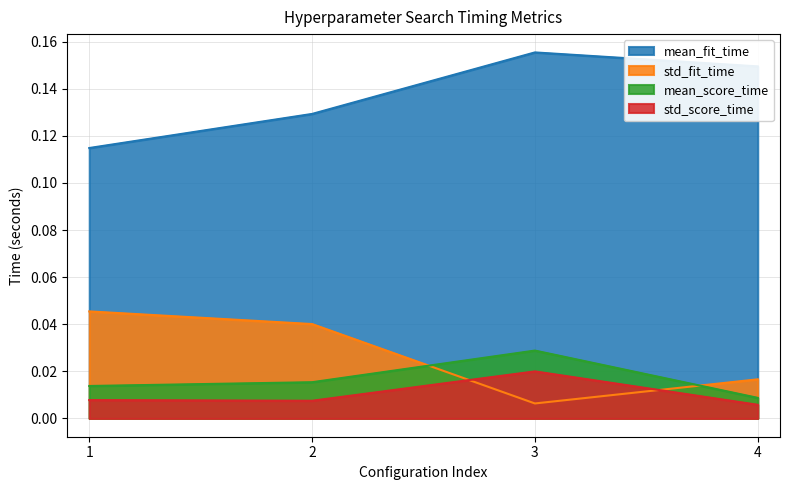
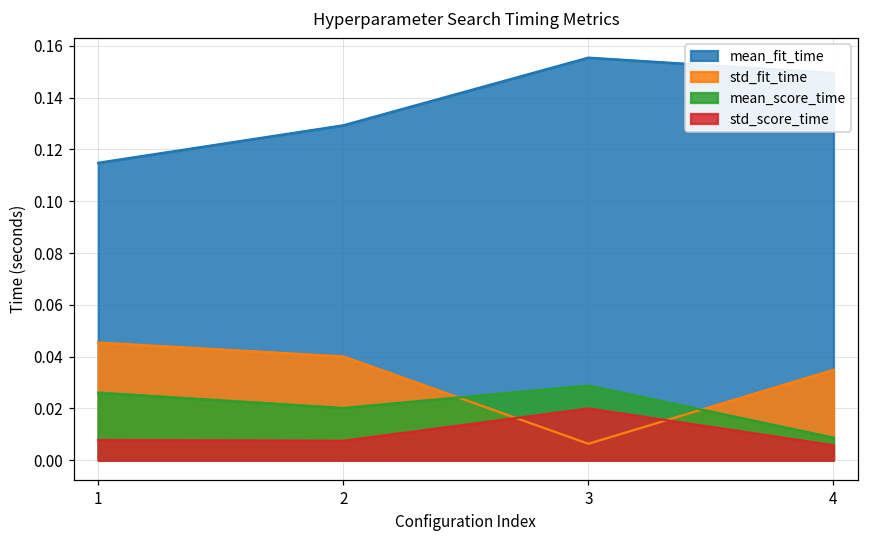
  {
    "mean_fit_time": {
      "1": 0.115,
      "2": 0.129,
      "3": 0.155
    },
    "std_fit_time": {
      "1": 0.045,
      "2": 0.040,
      "3": 0.006,
-     "4": 0.017
+     "4": 0.035
    },
    "mean_score_time": {
-     "1": 0.014,
-     "2": 0.015,
+     "1": 0.026,
+     "2": 0.020,
      "3": 0.029,
      "4": 0.009
    },
    "std_score_time": {
      "1": 0.008,
      "2": 0.007,
      "3": 0.020,
      "4": 0.006
    }
  }
